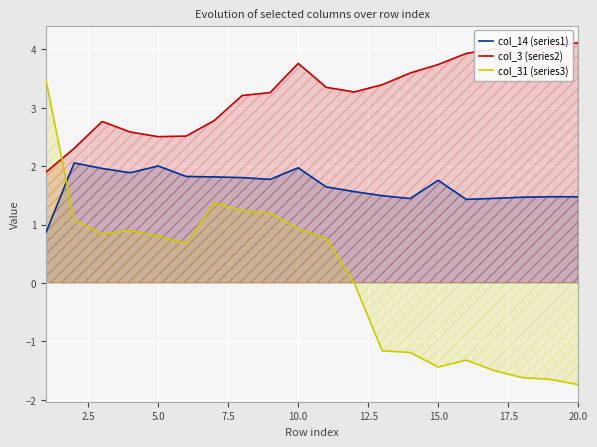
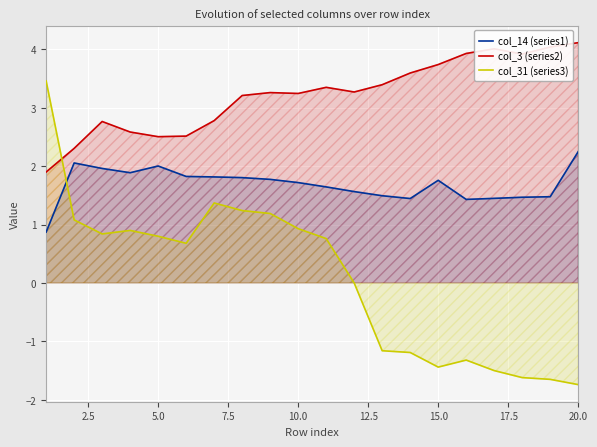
  {
    "col_14 (series1)": {
      "5.0": 2.0,
-     "10.0": 2.0,
+     "10.0": 1.7,
      "15.0": 1.8,
-     "20.0": 1.5
+     "20.0": 2.2
    },
    "col_3 (series2)": {
      "5.0": 2.5,
-     "10.0": 3.8,
+     "10.0": 3.2,
      "15.0": 3.7,
      "20.0": 4.1
    }
  }
